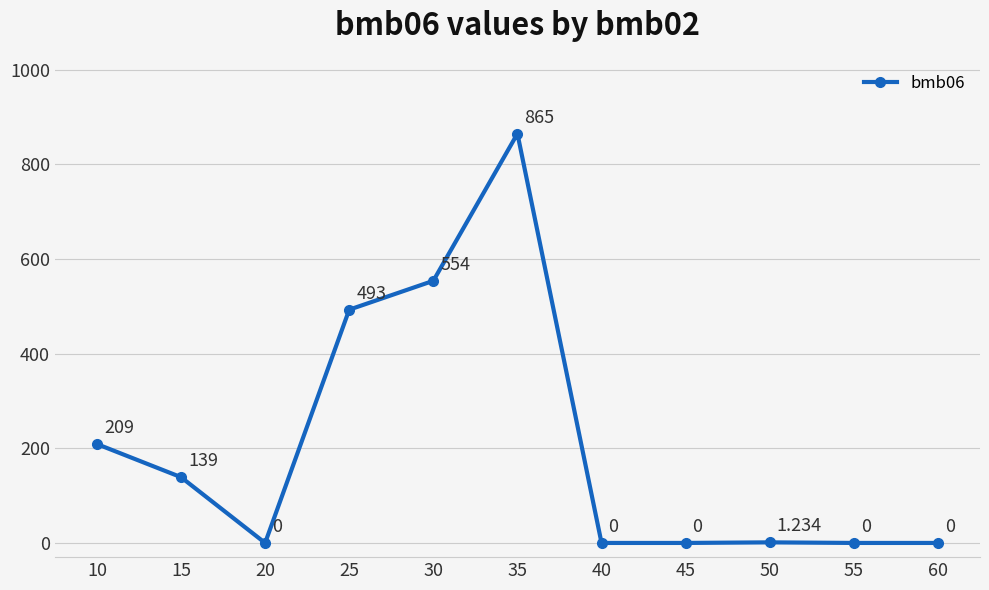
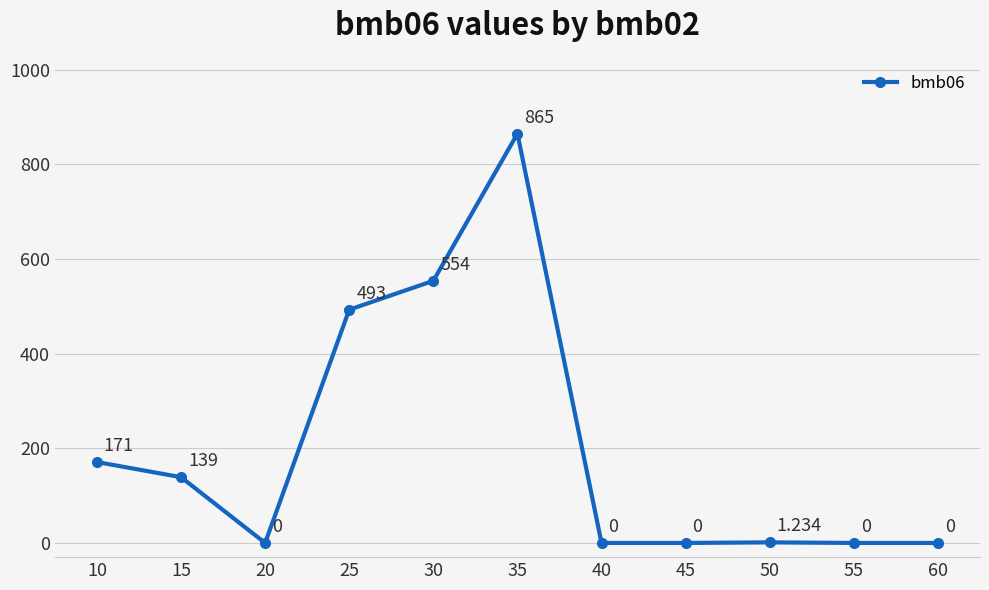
  {
-   "10": 209,
+   "10": 171,
    "15": 139,
    "20": 0,
    "25": 493,
    "30": 554,
    "35": 865,
    "40": 0,
    "45": 0,
    "50": 1.234,
    "55": 0,
    "60": 0
  }
